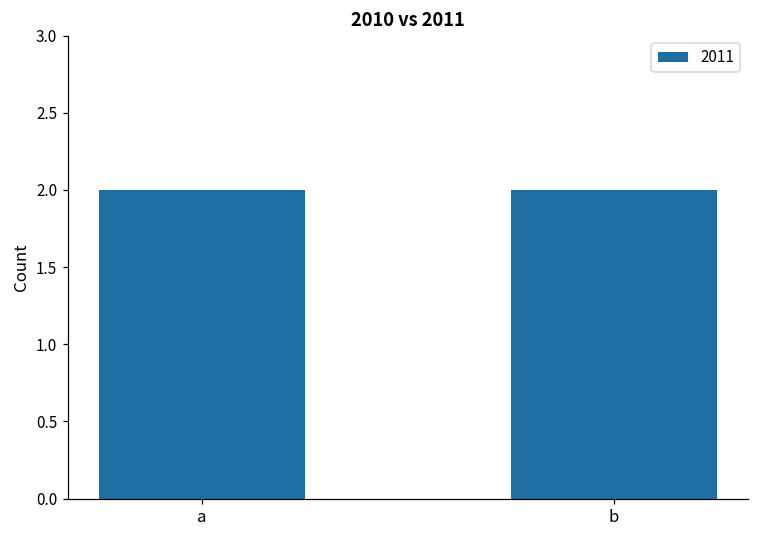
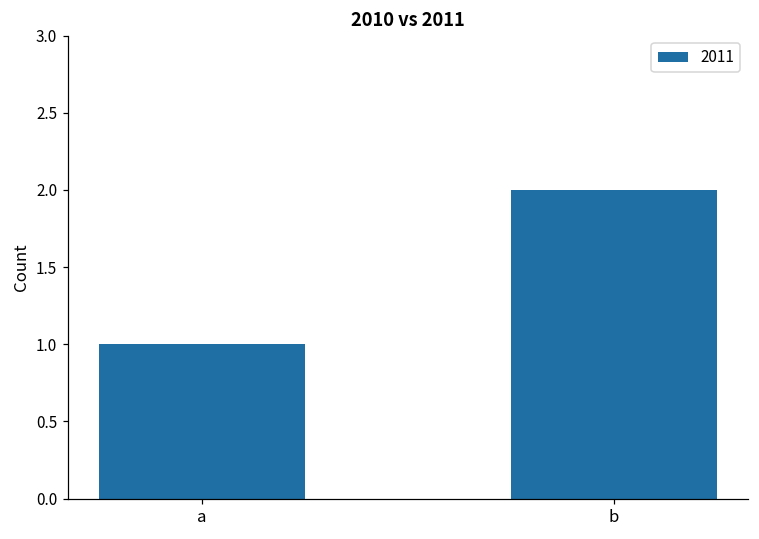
  {
-   "a": 2,
+   "a": 1,
    "b": 2
  }
